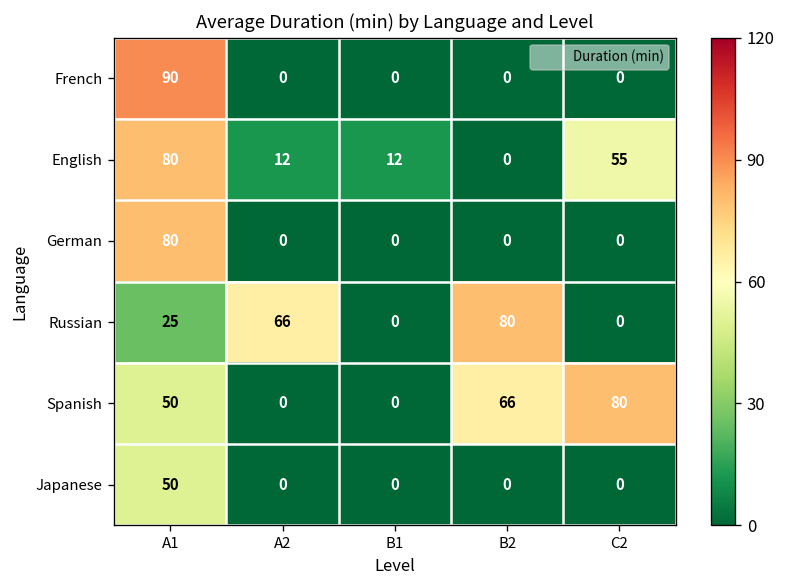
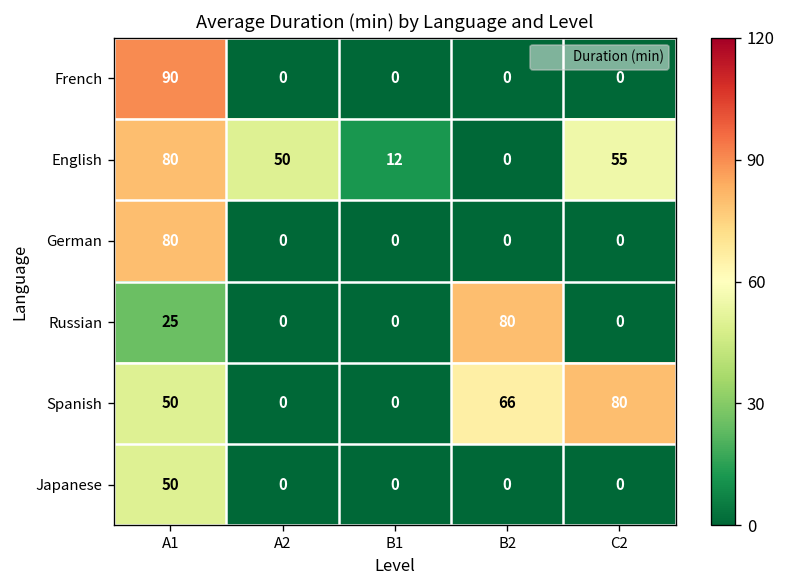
  {
    "French": {
      "A1": 90,
      "A2": 0,
      "B1": 0,
      "B2": 0,
      "C2": 0
    },
    "English": {
      "A1": 80,
-     "A2": 12,
+     "A2": 50,
      "B1": 12,
      "B2": 0,
      "C2": 55
    },
    "German": {
      "A1": 80,
      "A2": 0,
      "B1": 0,
      "B2": 0,
      "C2": 0
    },
    "Russian": {
      "A1": 25,
-     "A2": 66,
+     "A2": 0,
      "B1": 0,
      "B2": 80,
      "C2": 0
    },
    "Spanish": {
      "A1": 50,
      "A2": 0,
      "B1": 0,
      "B2": 66,
      "C2": 80
    },
    "Japanese": {
      "A1": 50,
      "A2": 0,
      "B1": 0,
      "B2": 0,
      "C2": 0
    }
  }
